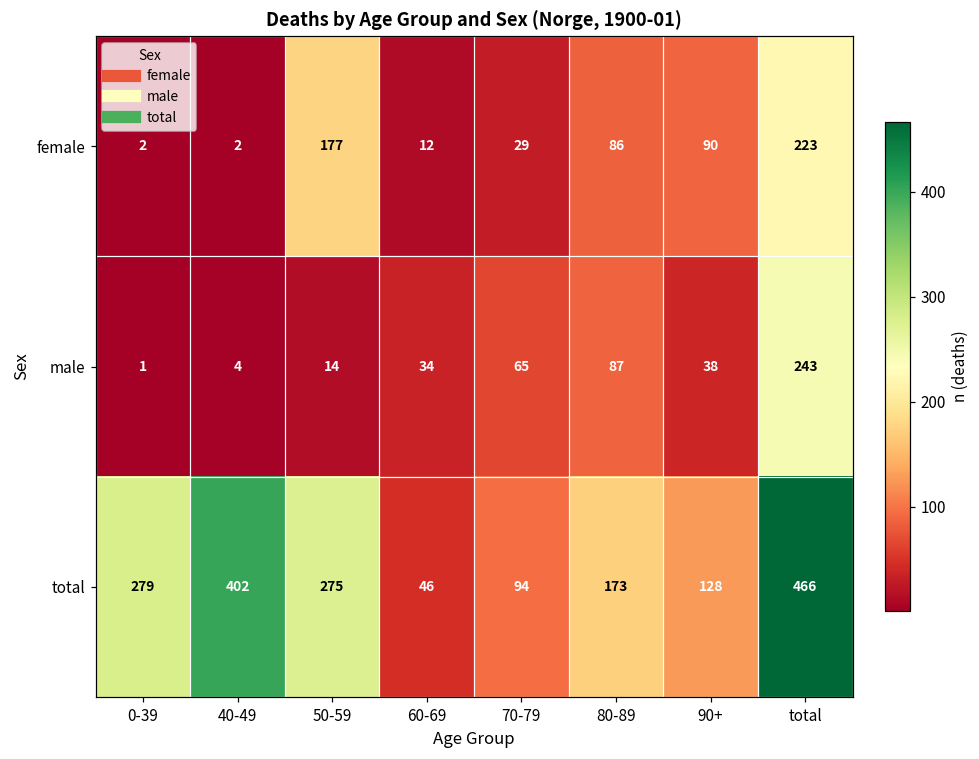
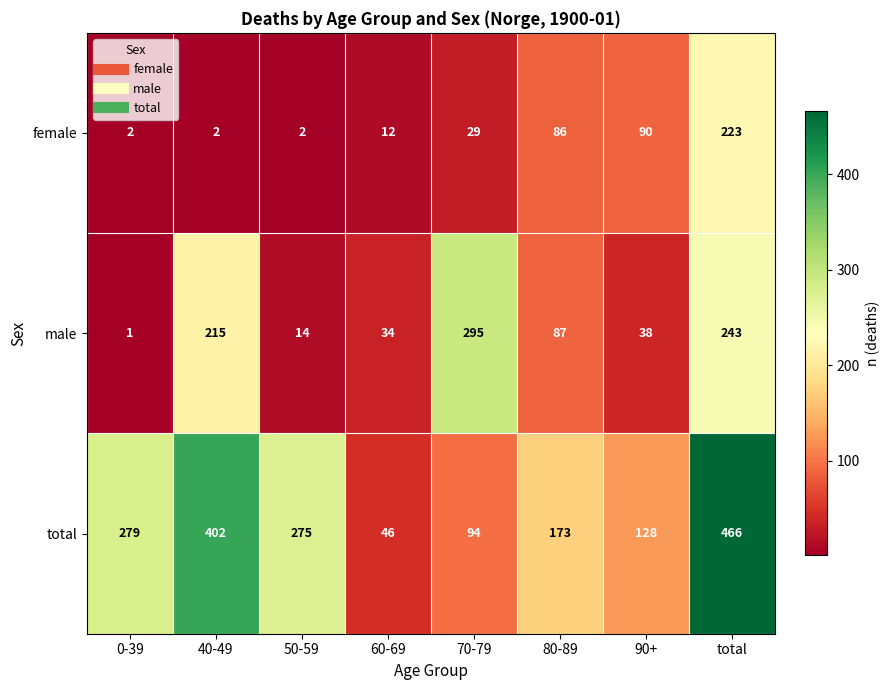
  {
    "female": {
      "0-39": 2,
      "40-49": 2,
-     "50-59": 177,
+     "50-59": 2,
      "60-69": 12,
      "70-79": 29,
      "80-89": 86,
      "90+": 90,
      "total": 223
    },
    "male": {
      "0-39": 1,
-     "40-49": 4,
+     "40-49": 215,
      "50-59": 14,
      "60-69": 34,
-     "70-79": 65,
+     "70-79": 295,
      "80-89": 87,
      "90+": 38,
      "total": 243
    },
    "total": {
      "0-39": 279,
      "40-49": 402,
      "50-59": 275,
      "60-69": 46,
      "70-79": 94,
      "80-89": 173,
      "90+": 128,
      "total": 466
    }
  }
